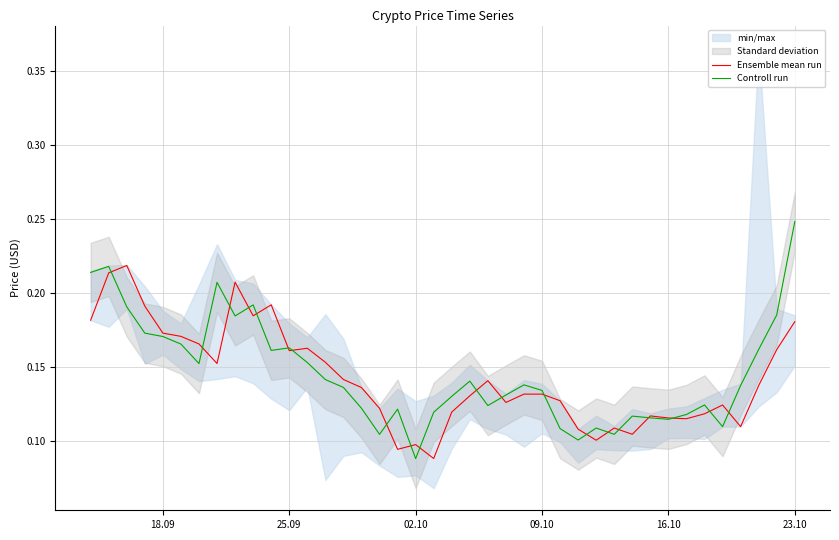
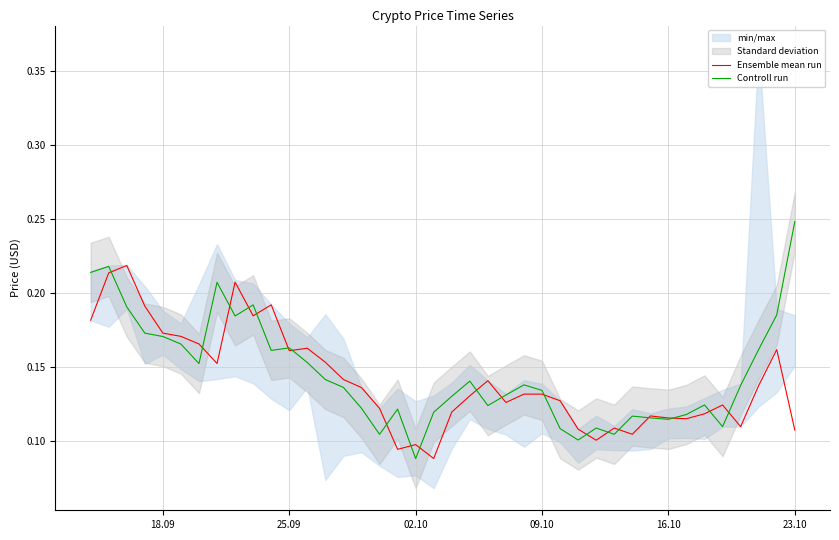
  {
    "Ensemble mean run": {
      "18.09": 0.173,
      "25.09": 0.161,
      "02.10": 0.098,
      "09.10": 0.132,
-     "23.10": 0.181
+     "23.10": 0.108
    },
    "Controll run": {
      "18.09": 0.171,
      "25.09": 0.163,
      "02.10": 0.088,
      "09.10": 0.134,
      "23.10": 0.248
    }
  }
